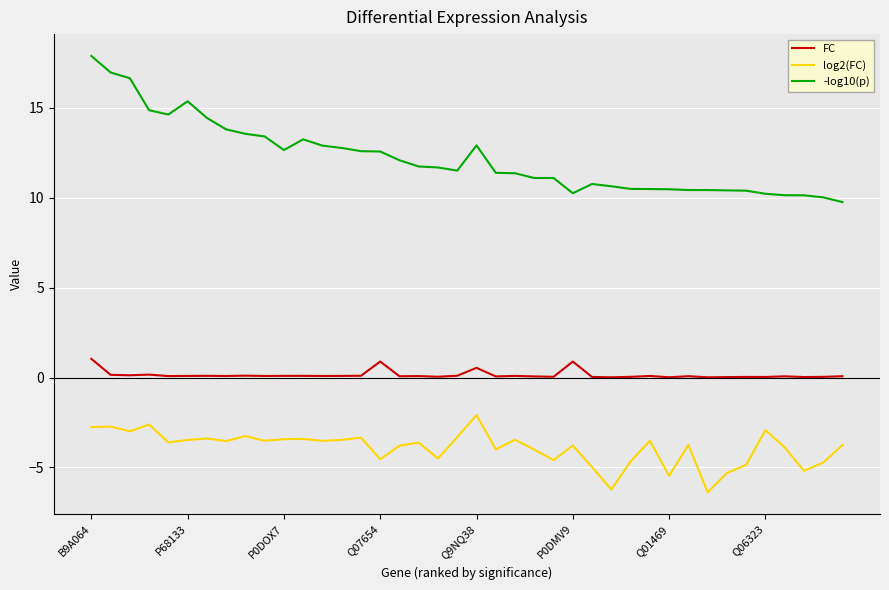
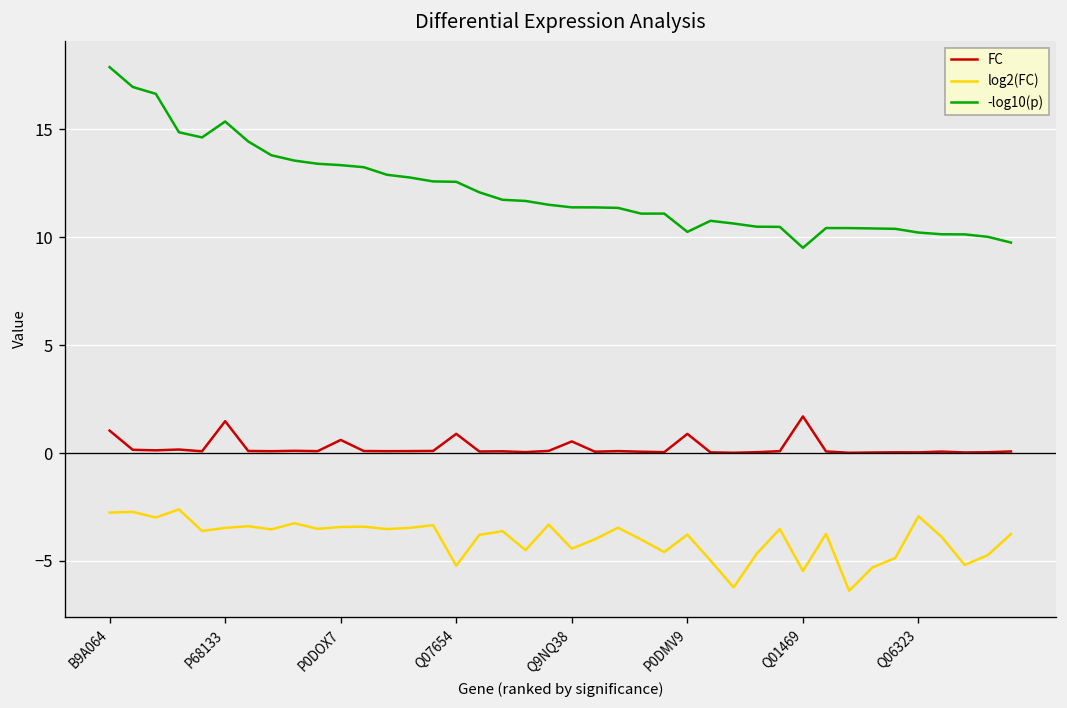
  {
    "FC": {
      "B9A064": 1.0,
-     "P68133": 0.1,
-     "P0DOX7": 0.1,
+     "P68133": 1.5,
+     "P0DOX7": 0.6,
      "Q07654": 0.9,
      "Q9NQ38": 0.5,
      "P0DMV9": 0.9,
-     "Q01469": 0.0,
+     "Q01469": 1.7,
      "Q06323": 0.0
    },
    "log2(FC)": {
      "B9A064": -2.8,
      "P68133": -3.5,
      "P0DOX7": -3.4,
-     "Q07654": -4.5,
-     "Q9NQ38": -2.1,
+     "Q07654": -5.2,
+     "Q9NQ38": -4.4,
      "P0DMV9": -3.8,
      "Q01469": -5.5,
      "Q06323": -2.9
    },
    "-log10(p)": {
      "B9A064": 17.9,
      "P68133": 15.4,
-     "P0DOX7": 12.6,
+     "P0DOX7": 13.3,
      "Q07654": 12.6,
-     "Q9NQ38": 12.9,
+     "Q9NQ38": 11.4,
      "P0DMV9": 10.2,
-     "Q01469": 10.5,
+     "Q01469": 9.5,
      "Q06323": 10.2
    }
  }
